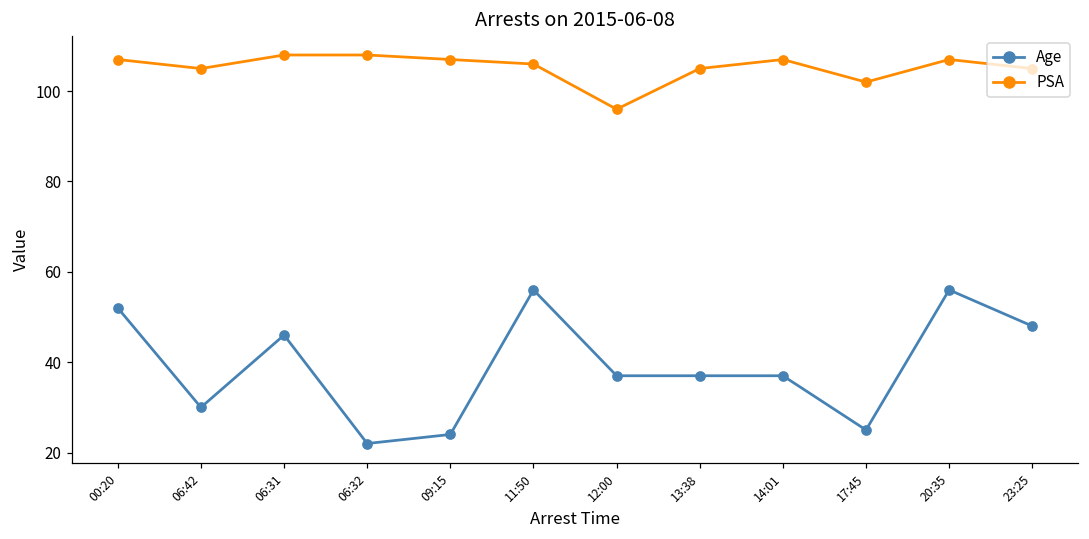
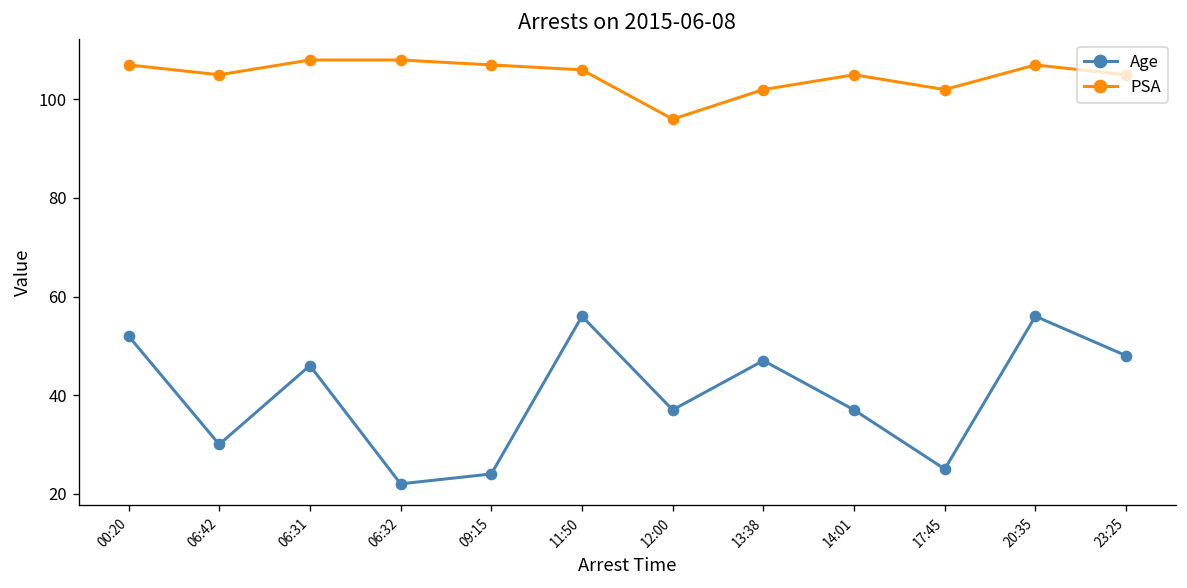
  {
    "Age": {
      "00:20": 52,
      "06:42": 30,
      "06:31": 46,
      "06:32": 22,
      "09:15": 24,
      "11:50": 56,
      "12:00": 37,
-     "13:38": 37,
+     "13:38": 47,
      "14:01": 37,
      "17:45": 25,
      "20:35": 56,
      "23:25": 48
    },
    "PSA": {
      "00:20": 107,
      "06:42": 105,
      "06:31": 108,
      "06:32": 108,
      "09:15": 107,
      "11:50": 106,
      "12:00": 96,
-     "13:38": 105,
-     "14:01": 107,
+     "13:38": 102,
+     "14:01": 105,
      "17:45": 102,
      "20:35": 107
    }
  }
